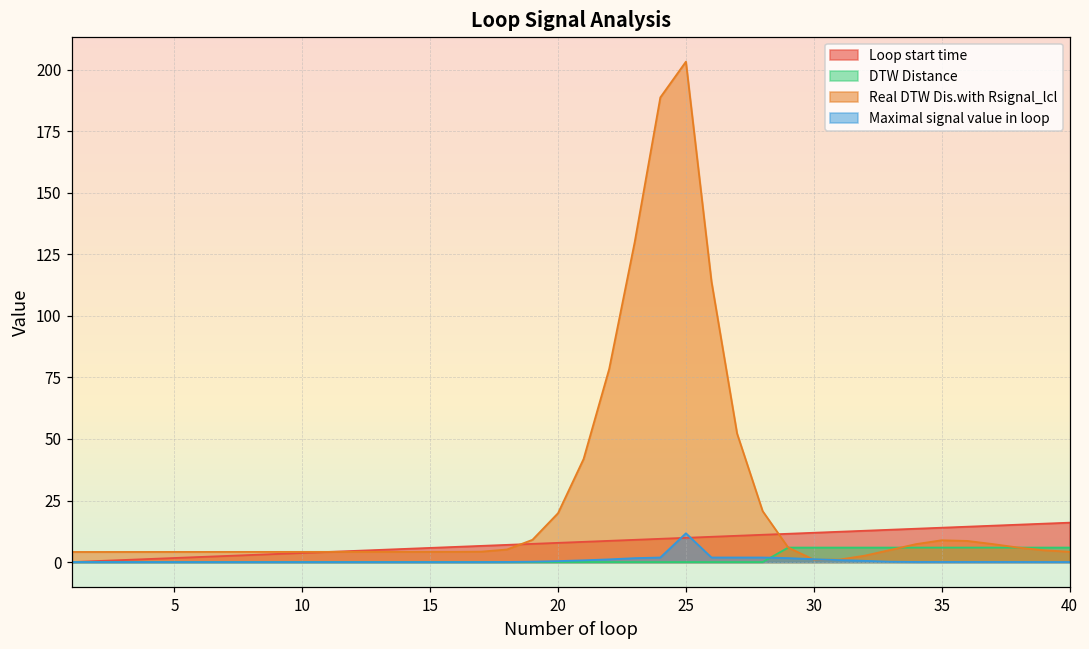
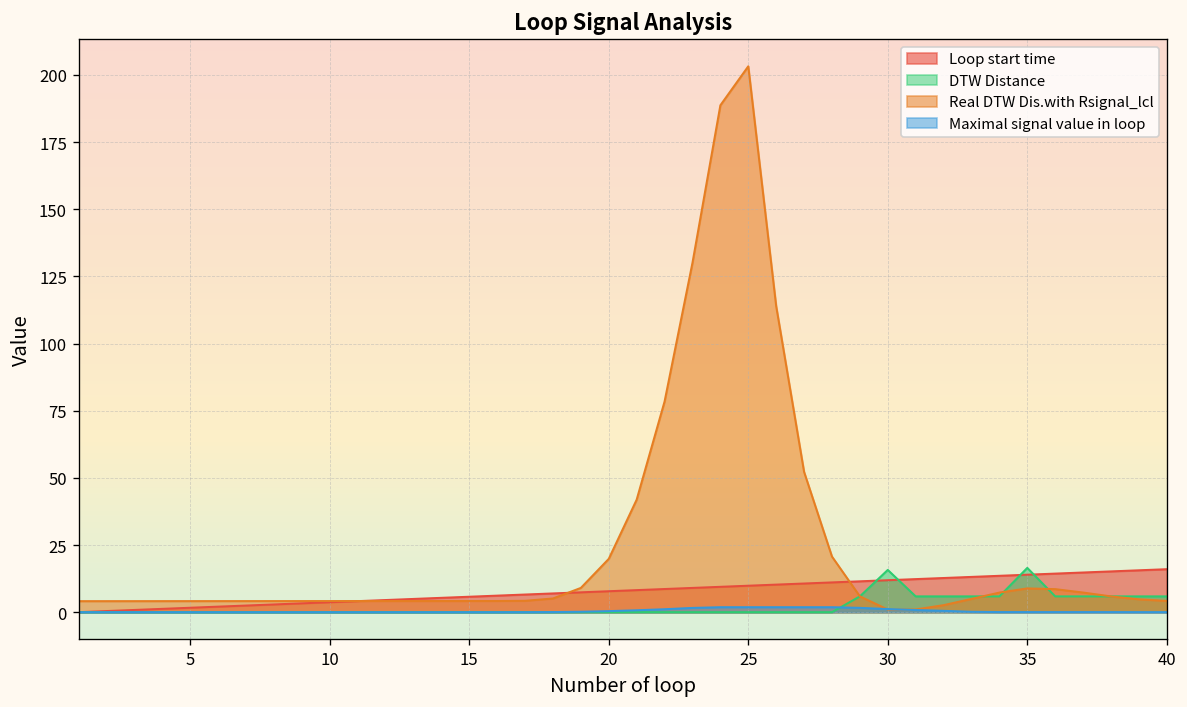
  {
    "DTW Distance": {
      "25": 0,
-     "30": 6,
-     "35": 6,
+     "30": 16,
+     "35": 16,
      "40": 6
    },
    "Maximal signal value in loop": {
-     "25": 12,
+     "25": 2,
      "35": 0,
      "40": 0
    }
  }
